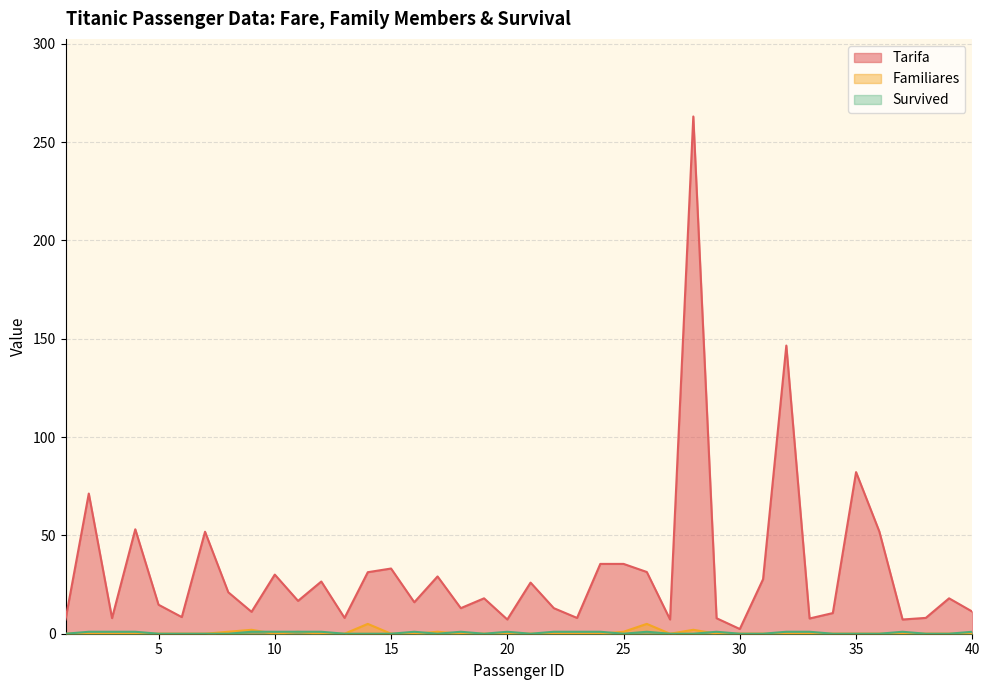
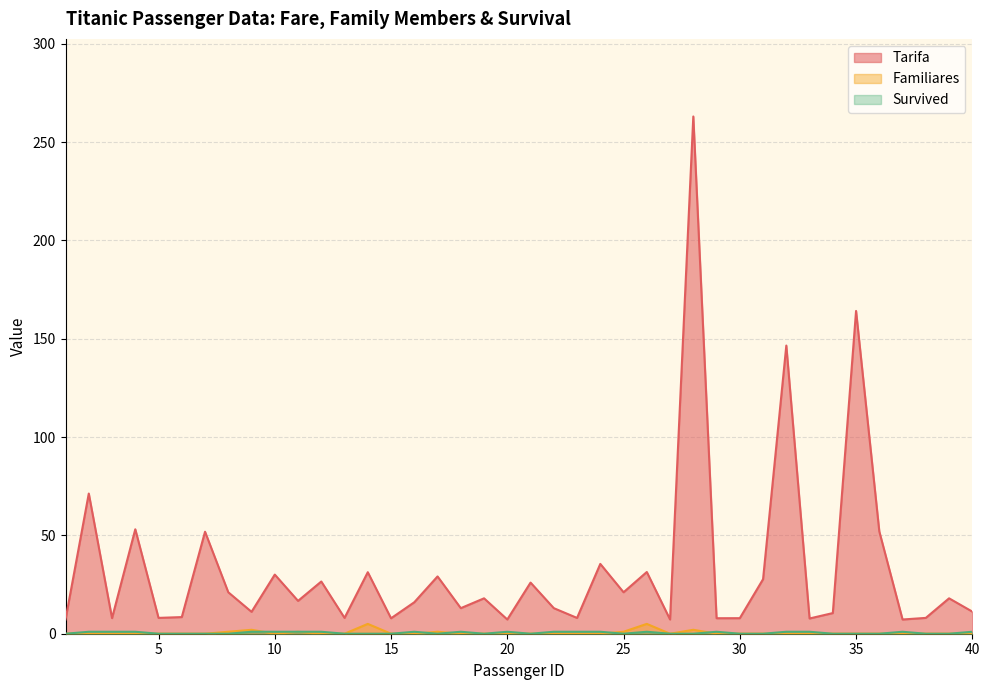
  {
    "Tarifa": {
-     "5": 15,
+     "5": 8,
      "10": 30,
-     "15": 33,
+     "15": 8,
      "20": 7,
-     "25": 36,
-     "30": 2,
-     "35": 82,
+     "25": 21,
+     "30": 8,
+     "35": 164,
      "40": 11
    }
  }
